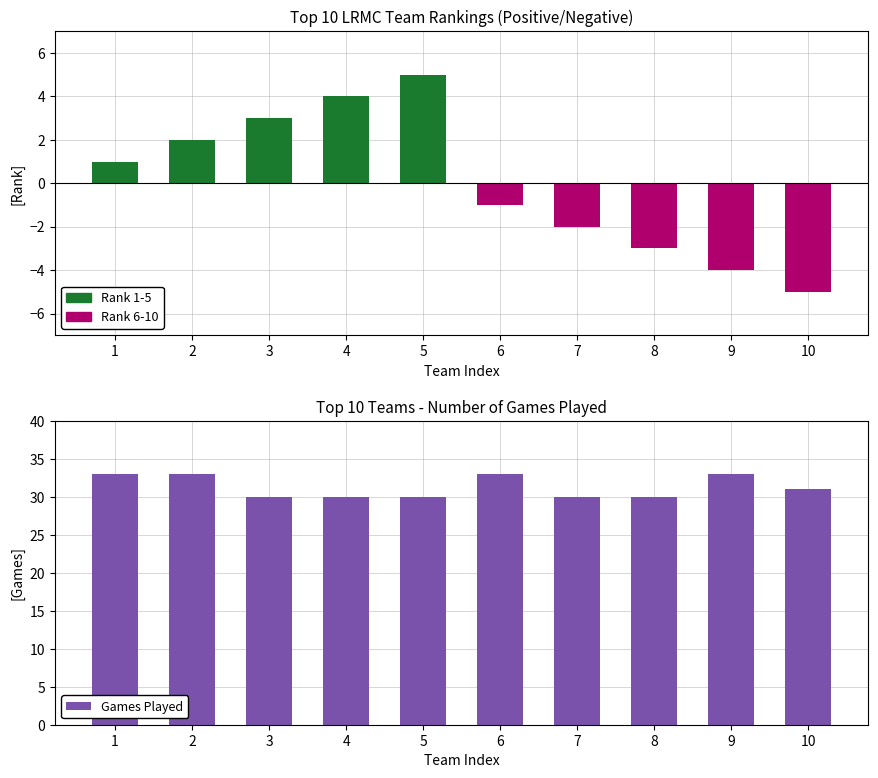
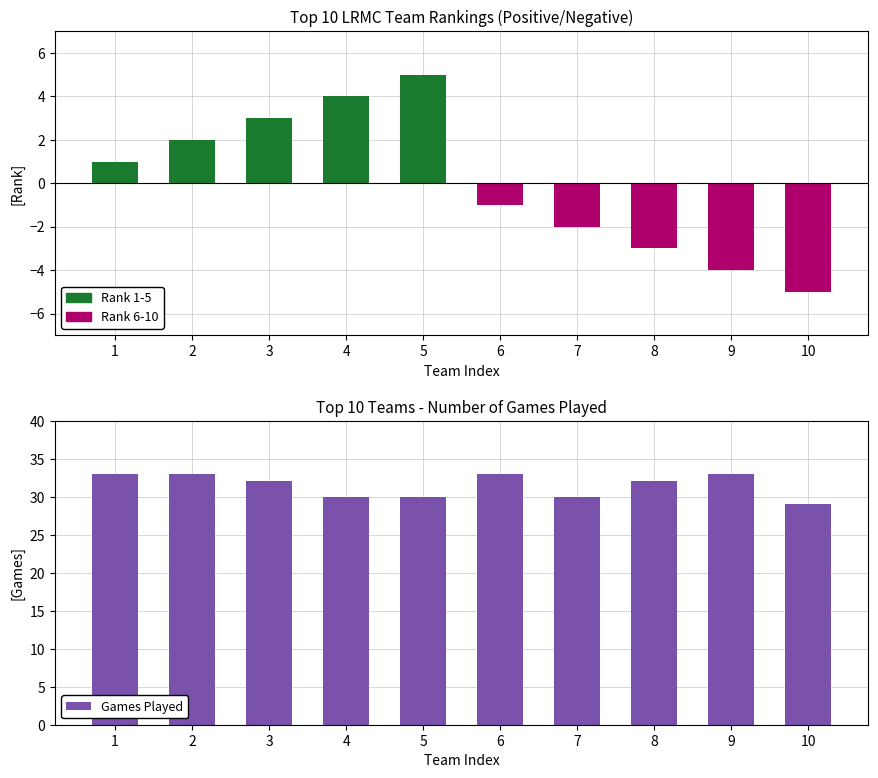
  {
    "Top 10 LRMC Team Rankings (Positive/Negative)": {
      "1": 1.0,
      "2": 2.0,
      "3": 3.0,
      "4": 4.0,
      "5": 5.0,
      "6": -1.0,
      "7": -2.0,
      "8": -3.0,
      "9": -4.0,
      "10": -5.0
    },
    "Top 10 Teams - Number of Games Played": {
      "1": 33,
      "2": 33,
-     "3": 30,
+     "3": 32,
      "4": 30,
      "5": 30,
      "6": 33,
      "7": 30,
-     "8": 30,
+     "8": 32,
      "9": 33,
-     "10": 31
+     "10": 29
    }
  }
